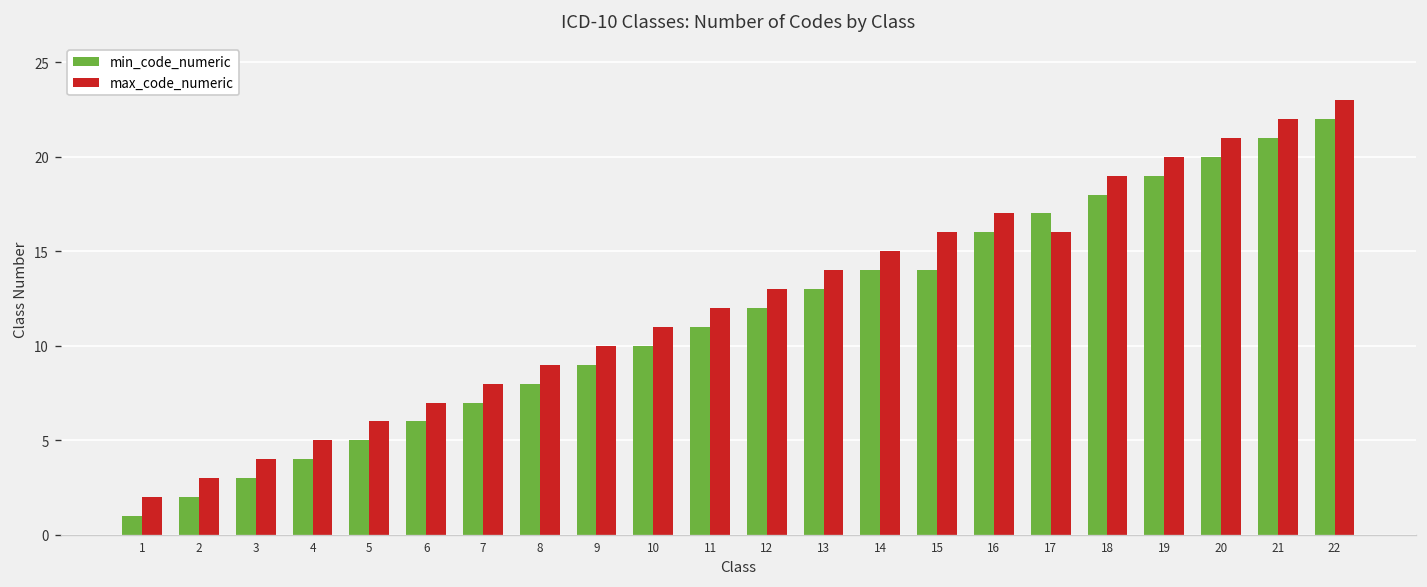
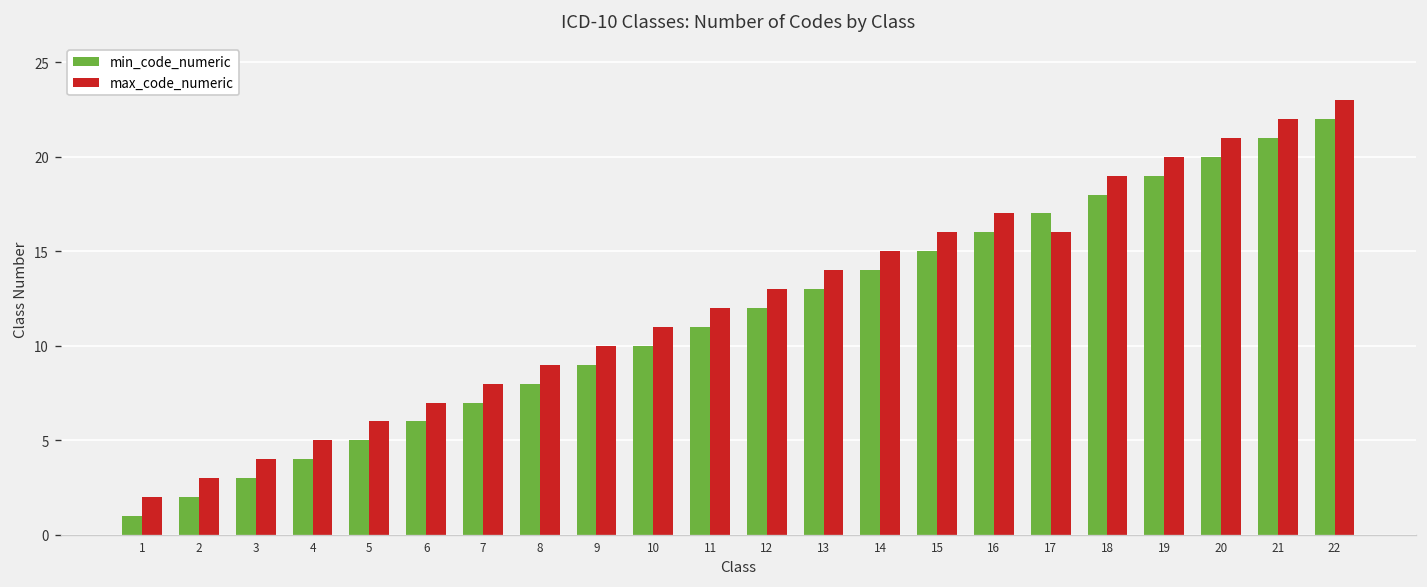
  {
    "min_code_numeric": {
      "1": 1,
      "2": 2,
      "3": 3,
      "4": 4,
      "5": 5,
      "6": 6,
      "7": 7,
      "8": 8,
      "9": 9,
      "10": 10,
      "11": 11,
      "12": 12,
      "13": 13,
      "14": 14,
-     "15": 14,
+     "15": 15,
      "16": 16,
      "17": 17,
      "18": 18,
      "19": 19,
      "20": 20,
      "21": 21,
      "22": 22
    },
    "max_code_numeric": {
      "1": 2,
      "2": 3,
      "3": 4,
      "4": 5,
      "5": 6,
      "6": 7,
      "7": 8,
      "8": 9,
      "9": 10,
      "10": 11,
      "11": 12,
      "12": 13,
      "13": 14,
      "14": 15,
      "15": 16,
      "16": 17,
      "17": 16,
      "18": 19,
      "19": 20,
      "20": 21,
      "21": 22,
      "22": 23
    }
  }
